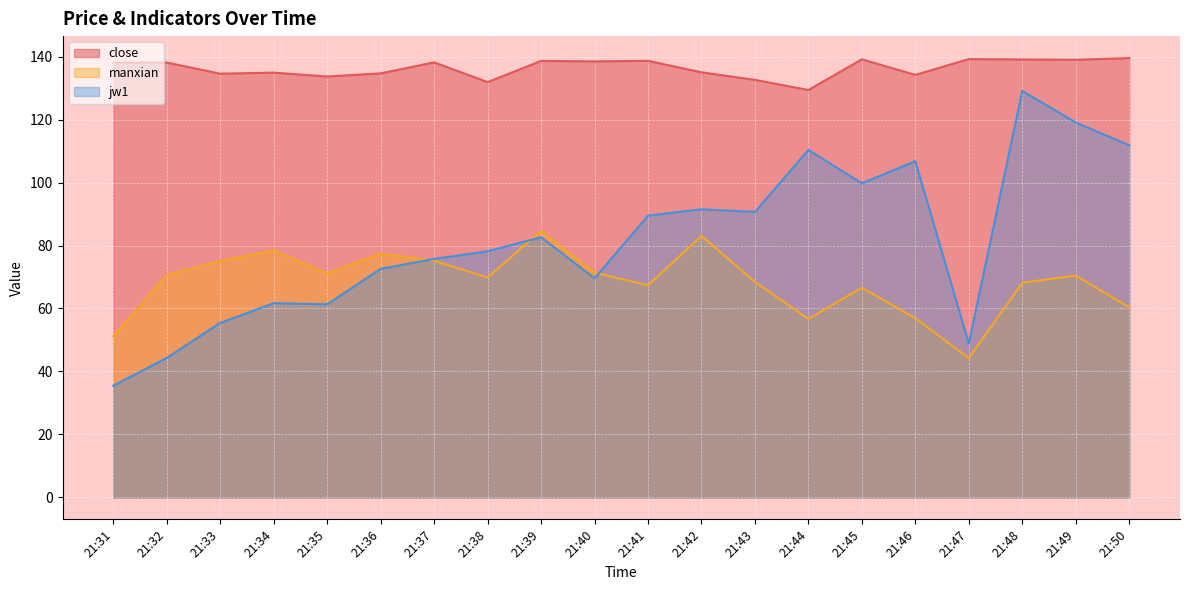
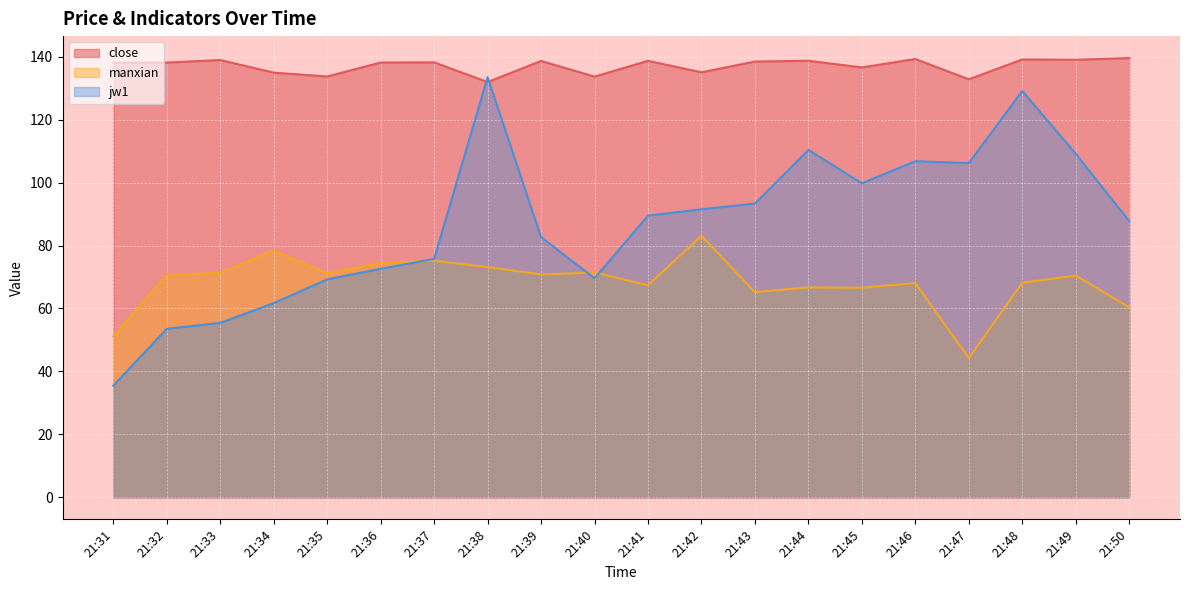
  {
    "close": {
      "21:32": 138,
-     "21:33": 135,
+     "21:33": 139,
      "21:34": 135,
      "21:35": 134,
-     "21:36": 135,
+     "21:36": 138,
      "21:37": 138,
      "21:38": 132,
      "21:39": 139,
-     "21:40": 138,
+     "21:40": 134,
      "21:41": 139,
      "21:42": 135,
-     "21:43": 133,
-     "21:44": 129,
-     "21:45": 139,
-     "21:46": 134,
-     "21:47": 139,
+     "21:43": 138,
+     "21:44": 139,
+     "21:45": 137,
+     "21:46": 139,
+     "21:47": 133,
      "21:48": 139,
      "21:49": 139,
      "21:50": 140
    },
    "manxian": {
      "21:31": 51,
      "21:32": 71,
-     "21:33": 75,
+     "21:33": 71,
      "21:34": 78,
      "21:35": 71,
-     "21:36": 77,
-     "21:38": 70,
-     "21:39": 85,
+     "21:36": 74,
+     "21:38": 73,
+     "21:39": 71,
      "21:40": 71,
      "21:41": 67,
      "21:42": 83,
-     "21:43": 68,
-     "21:44": 57,
+     "21:43": 65,
+     "21:44": 67,
      "21:45": 67,
-     "21:46": 57,
+     "21:46": 68,
      "21:47": 44,
      "21:48": 68,
      "21:49": 70,
      "21:50": 60
    },
    "jw1": {
      "21:31": 35,
-     "21:32": 44,
+     "21:32": 54,
      "21:33": 55,
      "21:34": 62,
-     "21:35": 61,
+     "21:35": 69,
      "21:36": 73,
-     "21:38": 78,
+     "21:38": 133,
      "21:39": 83,
      "21:40": 70,
      "21:41": 89,
      "21:42": 92,
-     "21:43": 91,
+     "21:43": 93,
      "21:44": 110,
      "21:45": 100,
      "21:46": 107,
-     "21:47": 49,
+     "21:47": 106,
      "21:48": 129,
-     "21:49": 119,
-     "21:50": 112
+     "21:49": 109,
+     "21:50": 88
    }
  }
